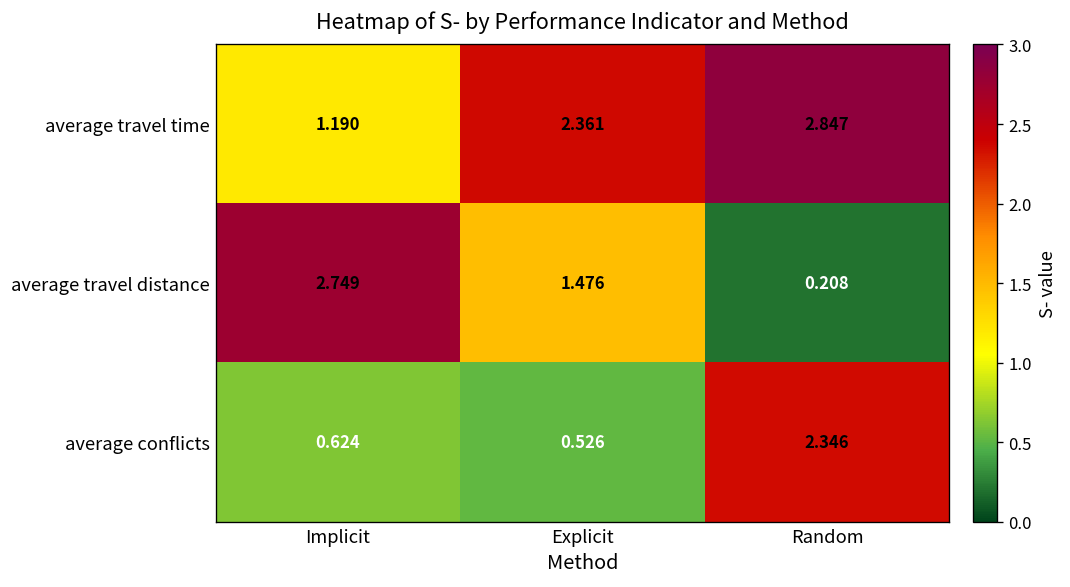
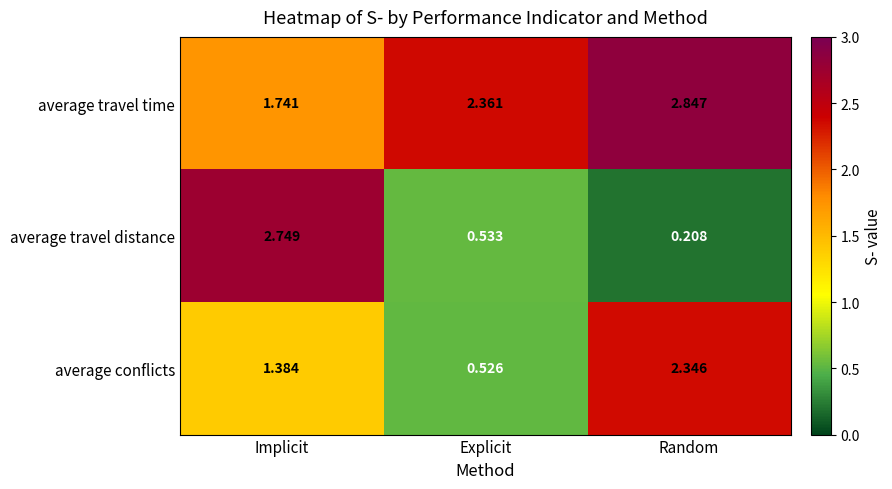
  {
    "average travel time": {
-     "Implicit": 1.190,
+     "Implicit": 1.741,
      "Explicit": 2.361,
      "Random": 2.847
    },
    "average travel distance": {
      "Implicit": 2.749,
-     "Explicit": 1.476,
+     "Explicit": 0.533,
      "Random": 0.208
    },
    "average conflicts": {
-     "Implicit": 0.624,
+     "Implicit": 1.384,
      "Explicit": 0.526,
      "Random": 2.346
    }
  }
